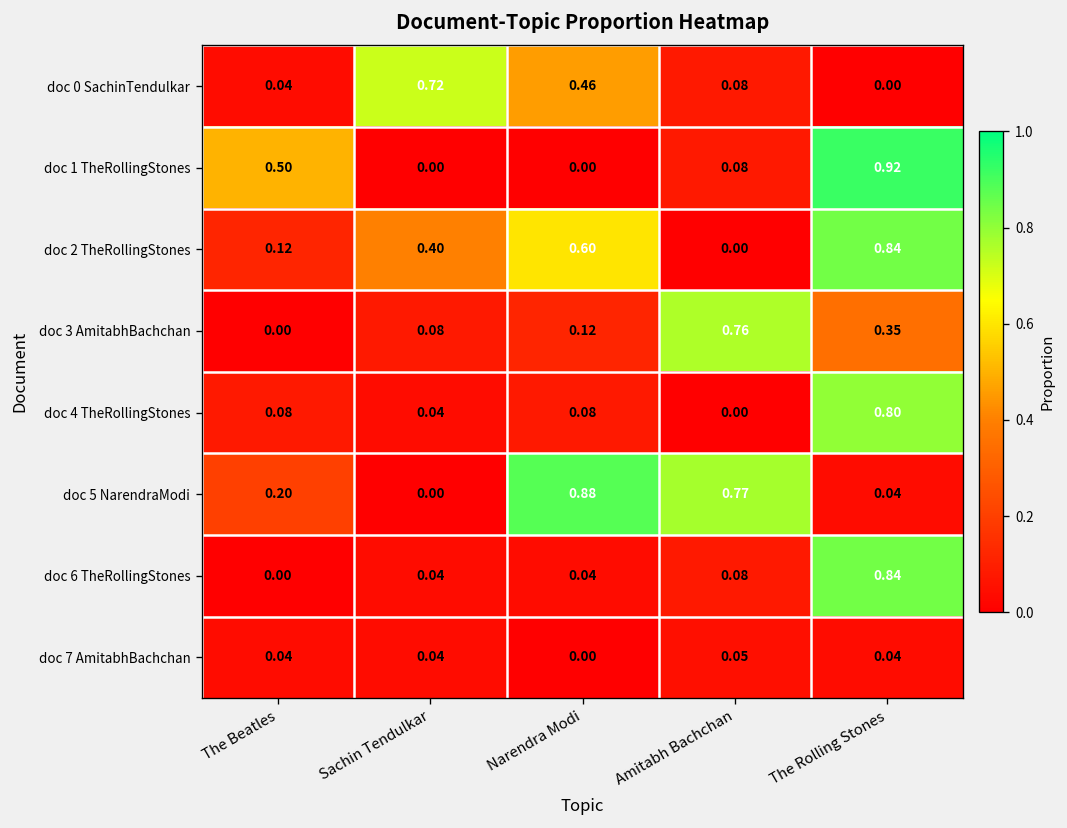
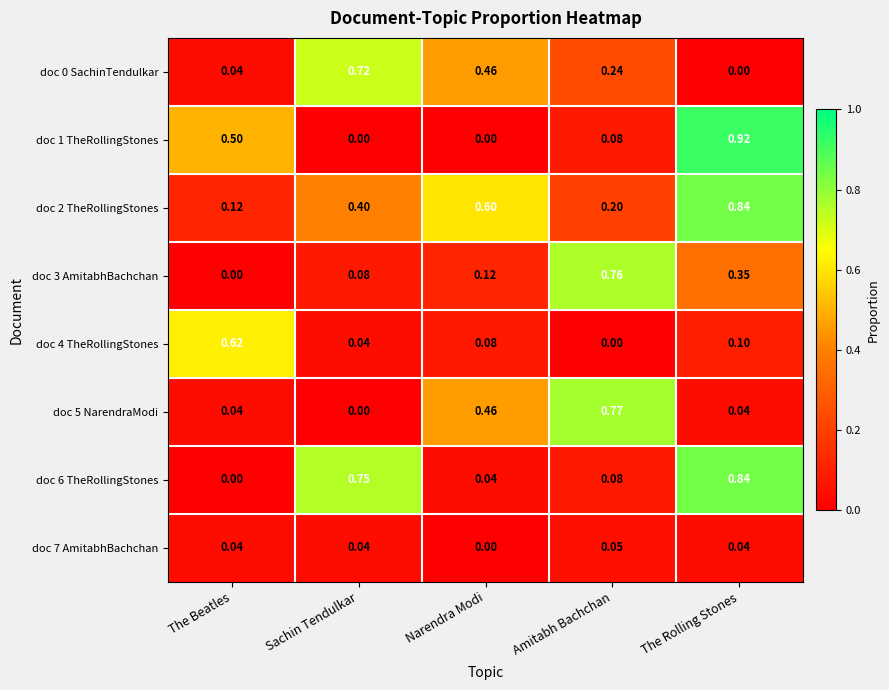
  {
    "doc 0 SachinTendulkar": {
      "The Beatles": 0.04,
      "Sachin Tendulkar": 0.72,
      "Narendra Modi": 0.46,
-     "Amitabh Bachchan": 0.08,
+     "Amitabh Bachchan": 0.24,
      "The Rolling Stones": 0.00
    },
    "doc 1 TheRollingStones": {
      "The Beatles": 0.50,
      "Sachin Tendulkar": 0.00,
      "Narendra Modi": 0.00,
      "Amitabh Bachchan": 0.08,
      "The Rolling Stones": 0.92
    },
    "doc 2 TheRollingStones": {
      "The Beatles": 0.12,
      "Sachin Tendulkar": 0.40,
      "Narendra Modi": 0.60,
-     "Amitabh Bachchan": 0.00,
+     "Amitabh Bachchan": 0.20,
      "The Rolling Stones": 0.84
    },
    "doc 3 AmitabhBachchan": {
      "The Beatles": 0.00,
      "Sachin Tendulkar": 0.08,
      "Narendra Modi": 0.12,
      "Amitabh Bachchan": 0.76,
      "The Rolling Stones": 0.35
    },
    "doc 4 TheRollingStones": {
-     "The Beatles": 0.08,
+     "The Beatles": 0.62,
      "Sachin Tendulkar": 0.04,
      "Narendra Modi": 0.08,
      "Amitabh Bachchan": 0.00,
-     "The Rolling Stones": 0.80
+     "The Rolling Stones": 0.10
    },
    "doc 5 NarendraModi": {
-     "The Beatles": 0.20,
+     "The Beatles": 0.04,
      "Sachin Tendulkar": 0.00,
-     "Narendra Modi": 0.88,
+     "Narendra Modi": 0.46,
      "Amitabh Bachchan": 0.77,
      "The Rolling Stones": 0.04
    },
    "doc 6 TheRollingStones": {
      "The Beatles": 0.00,
-     "Sachin Tendulkar": 0.04,
+     "Sachin Tendulkar": 0.75,
      "Narendra Modi": 0.04,
      "Amitabh Bachchan": 0.08,
      "The Rolling Stones": 0.84
    },
    "doc 7 AmitabhBachchan": {
      "The Beatles": 0.04,
      "Sachin Tendulkar": 0.04,
      "Narendra Modi": 0.00,
      "Amitabh Bachchan": 0.05,
      "The Rolling Stones": 0.04
    }
  }
